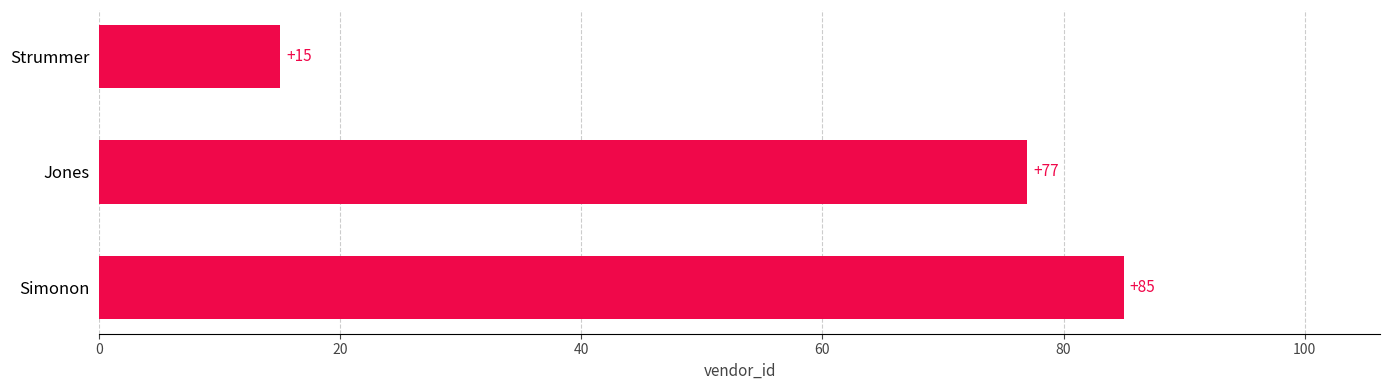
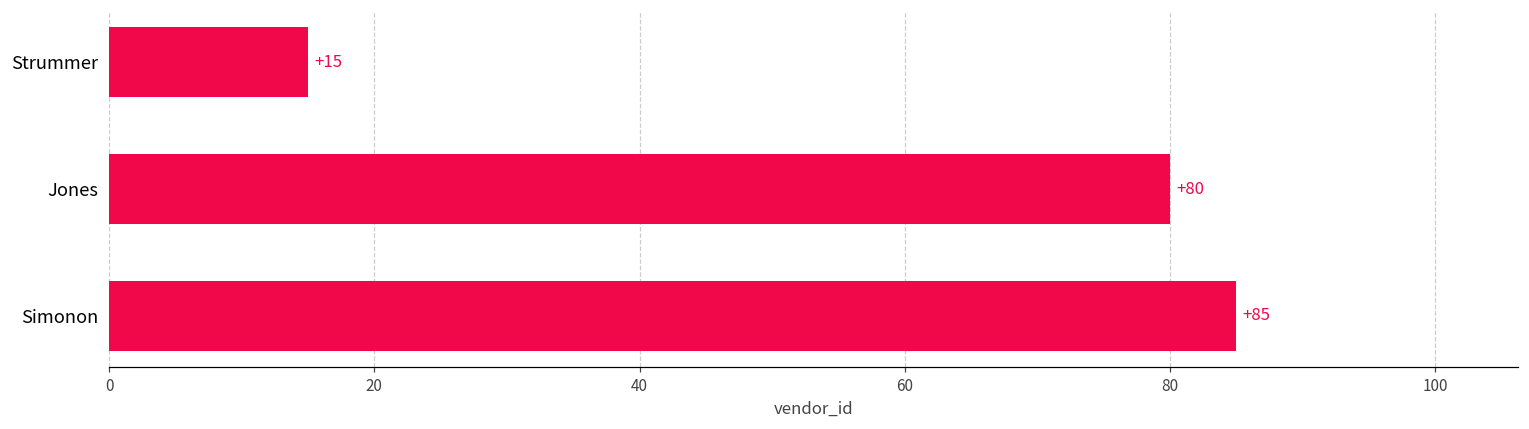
  {
    "Strummer": "+15",
-   "Jones": "+77",
+   "Jones": "+80",
    "Simonon": "+85"
  }
